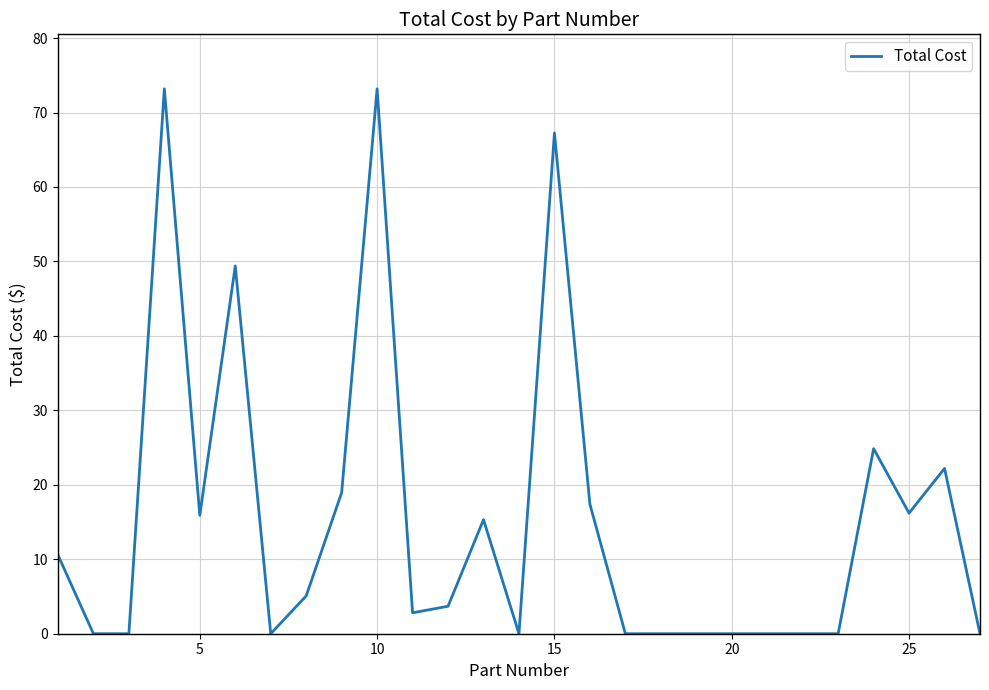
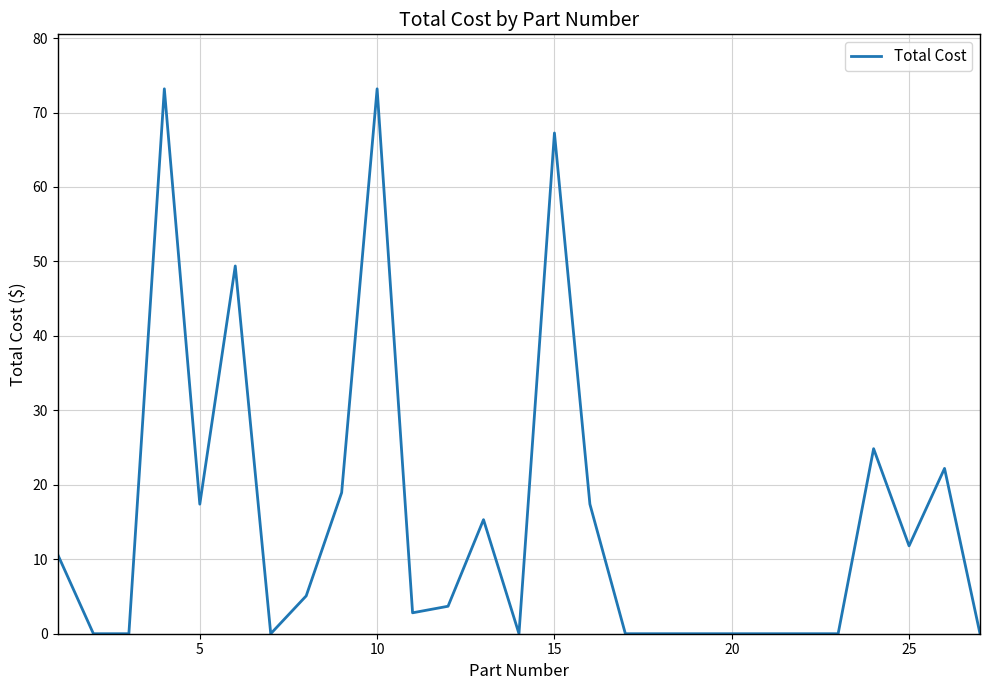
  {
-   "5": 16,
+   "5": 17,
    "10": 73,
    "15": 67,
    "20": 0,
-   "25": 16
+   "25": 12
  }
